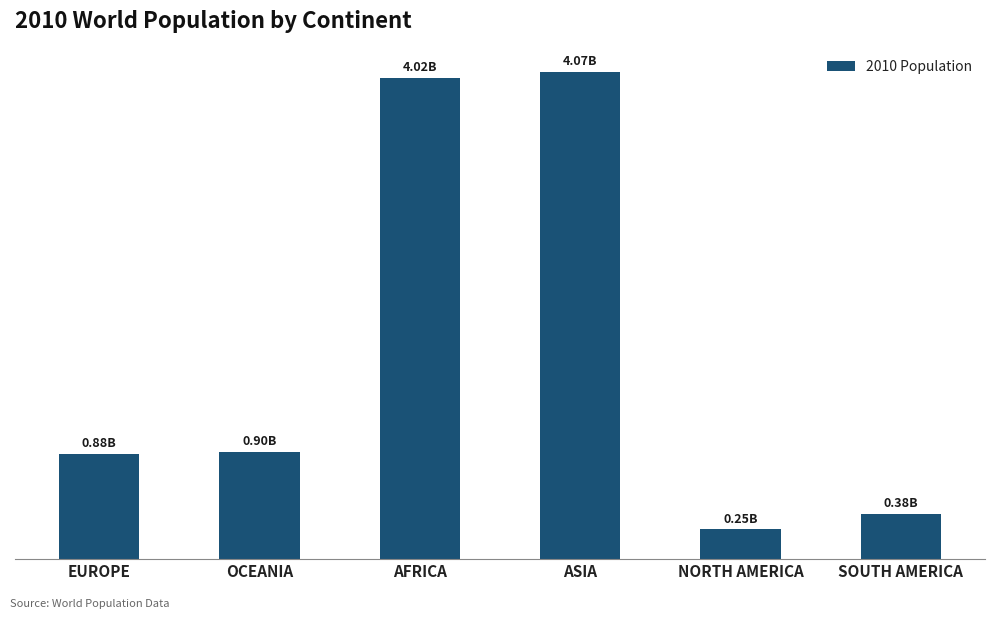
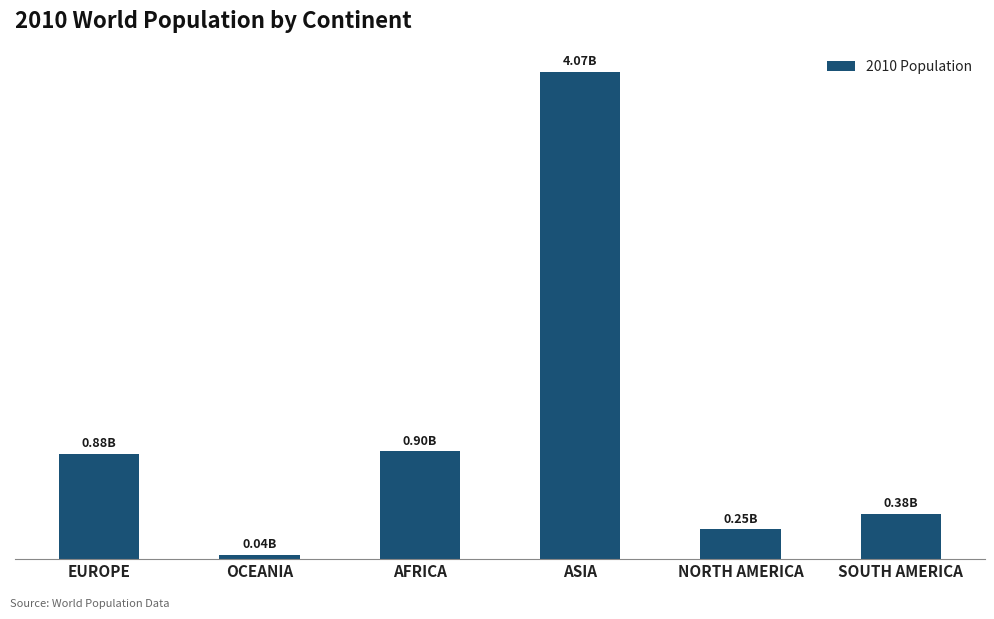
  {
    "EUROPE": "0.88B",
-   "OCEANIA": "0.90B",
-   "AFRICA": "4.02B",
+   "OCEANIA": "0.04B",
+   "AFRICA": "0.90B",
    "ASIA": "4.07B",
    "NORTH AMERICA": "0.25B",
    "SOUTH AMERICA": "0.38B"
  }
